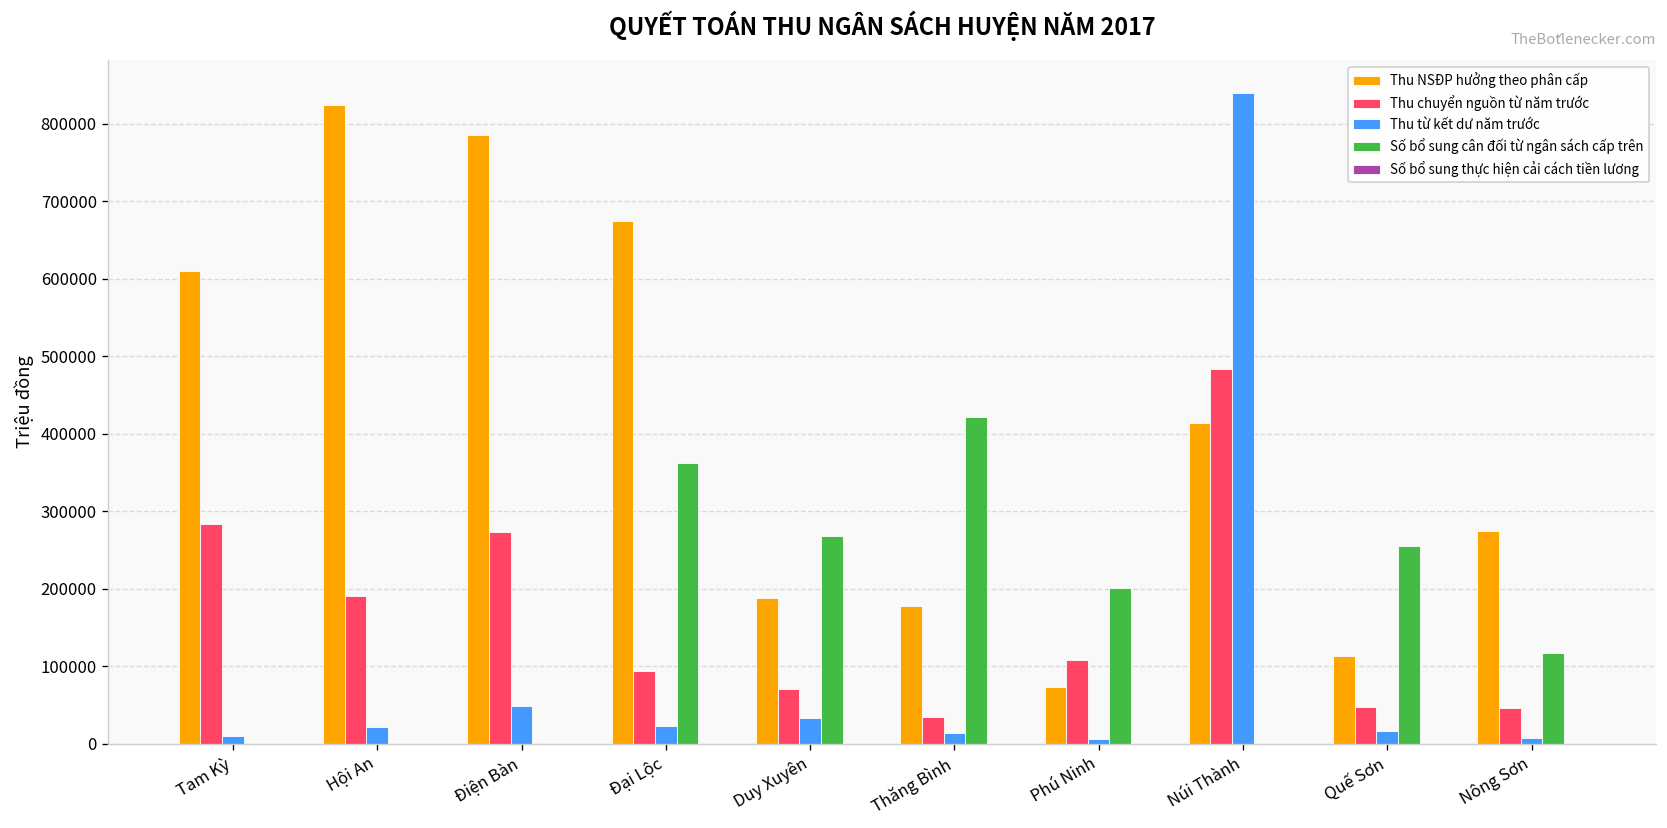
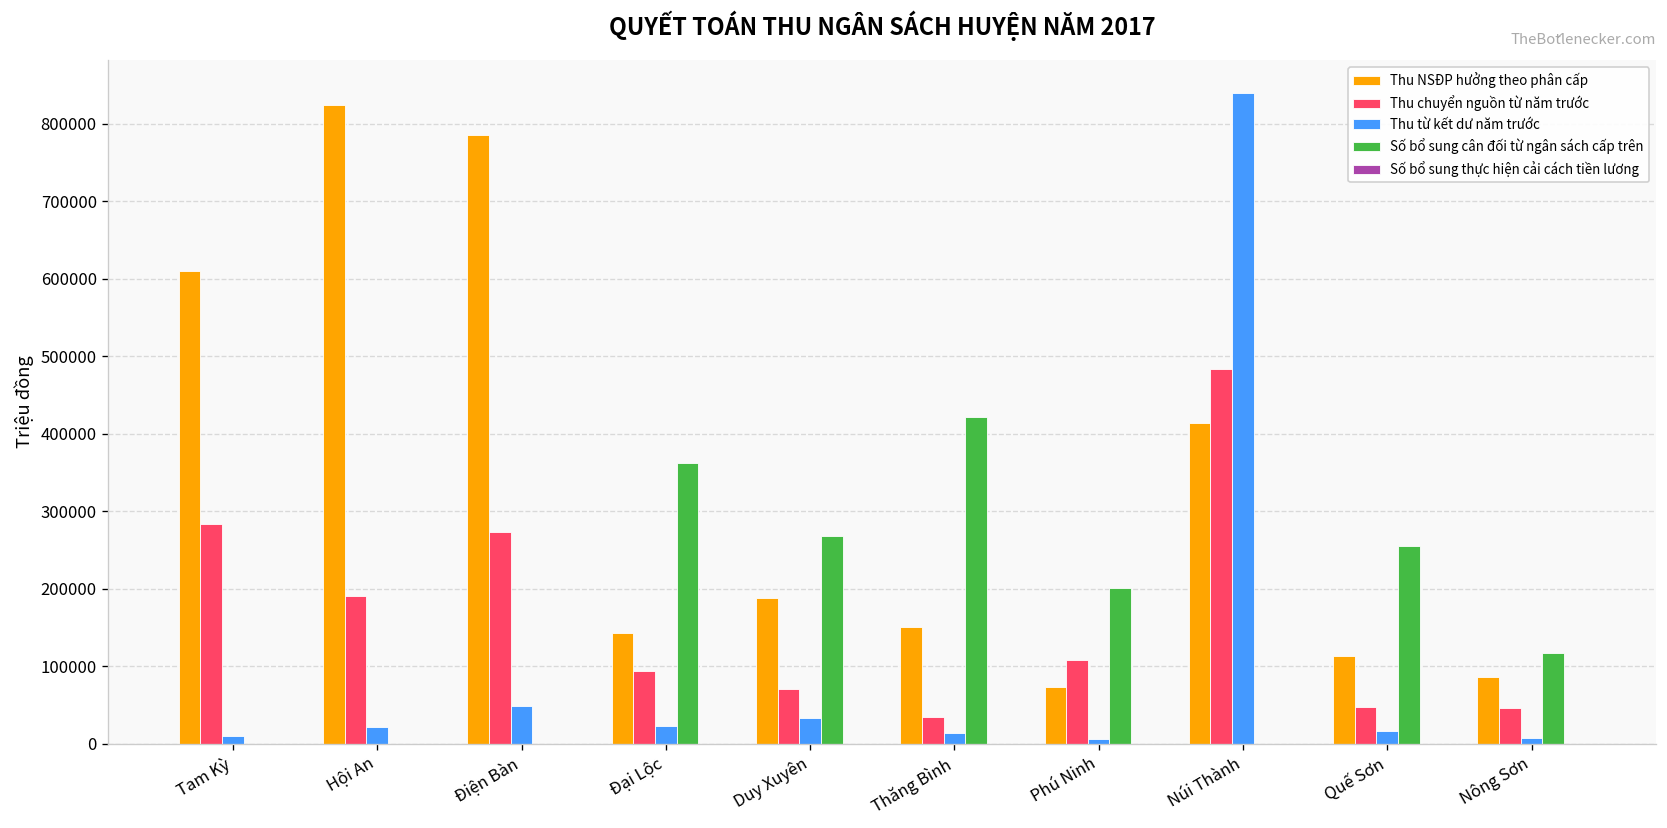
  {
    "Thu NSĐP hưởng theo phân cấp": {
      "Tam Kỳ": 610000,
      "Hội An": 820000,
      "Điện Bàn": 790000,
-     "Đại Lộc": 670000,
+     "Đại Lộc": 140000,
      "Duy Xuyên": 190000,
-     "Thăng Bình": 180000,
+     "Thăng Bình": 150000,
      "Phú Ninh": 70000,
      "Núi Thành": 410000,
      "Quế Sơn": 110000,
-     "Nông Sơn": 270000
+     "Nông Sơn": 90000
    },
    "Thu chuyển nguồn từ năm trước": {
      "Tam Kỳ": 280000,
      "Hội An": 190000,
      "Điện Bàn": 270000,
      "Đại Lộc": 90000,
      "Duy Xuyên": 70000,
      "Thăng Bình": 30000,
      "Phú Ninh": 110000,
      "Núi Thành": 480000,
      "Quế Sơn": 50000,
      "Nông Sơn": 50000
    },
    "Thu từ kết dư năm trước": {
      "Tam Kỳ": 10000,
      "Hội An": 20000,
      "Điện Bàn": 50000,
      "Đại Lộc": 20000,
      "Duy Xuyên": 30000,
      "Thăng Bình": 10000,
      "Phú Ninh": 10000,
      "Núi Thành": 840000,
      "Quế Sơn": 20000,
      "Nông Sơn": 10000
    },
    "Số bổ sung cân đối từ ngân sách cấp trên": {
      "Tam Kỳ": 0,
      "Hội An": 0,
      "Điện Bàn": 0,
      "Đại Lộc": 360000,
      "Duy Xuyên": 270000,
      "Thăng Bình": 420000,
      "Phú Ninh": 200000,
      "Núi Thành": 0,
      "Quế Sơn": 250000,
      "Nông Sơn": 120000
    },
    "Số bổ sung thực hiện cải cách tiền lương": {
      "Tam Kỳ": 0,
      "Hội An": 0,
      "Điện Bàn": 0,
      "Đại Lộc": 0,
      "Duy Xuyên": 0,
      "Thăng Bình": 0,
      "Phú Ninh": 0,
      "Núi Thành": 0,
      "Quế Sơn": 0,
      "Nông Sơn": 0
    }
  }
